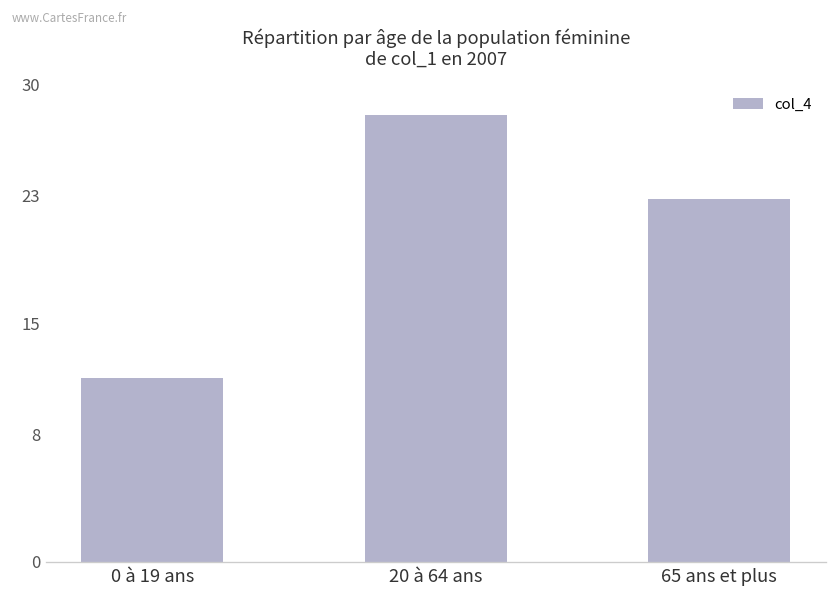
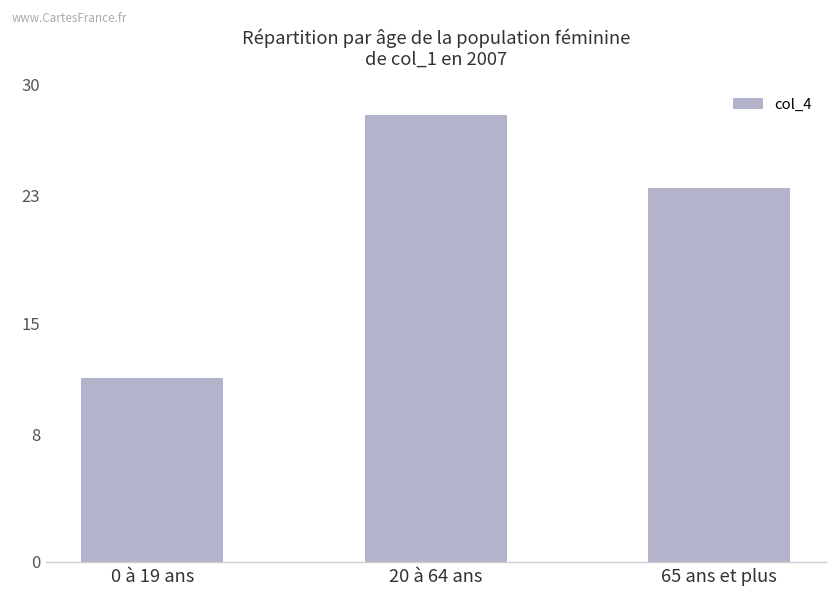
  {
    "0 à 19 ans": 11.5,
    "20 à 64 ans": 28.0,
-   "65 ans et plus": 22.8
+   "65 ans et plus": 23.5
  }
